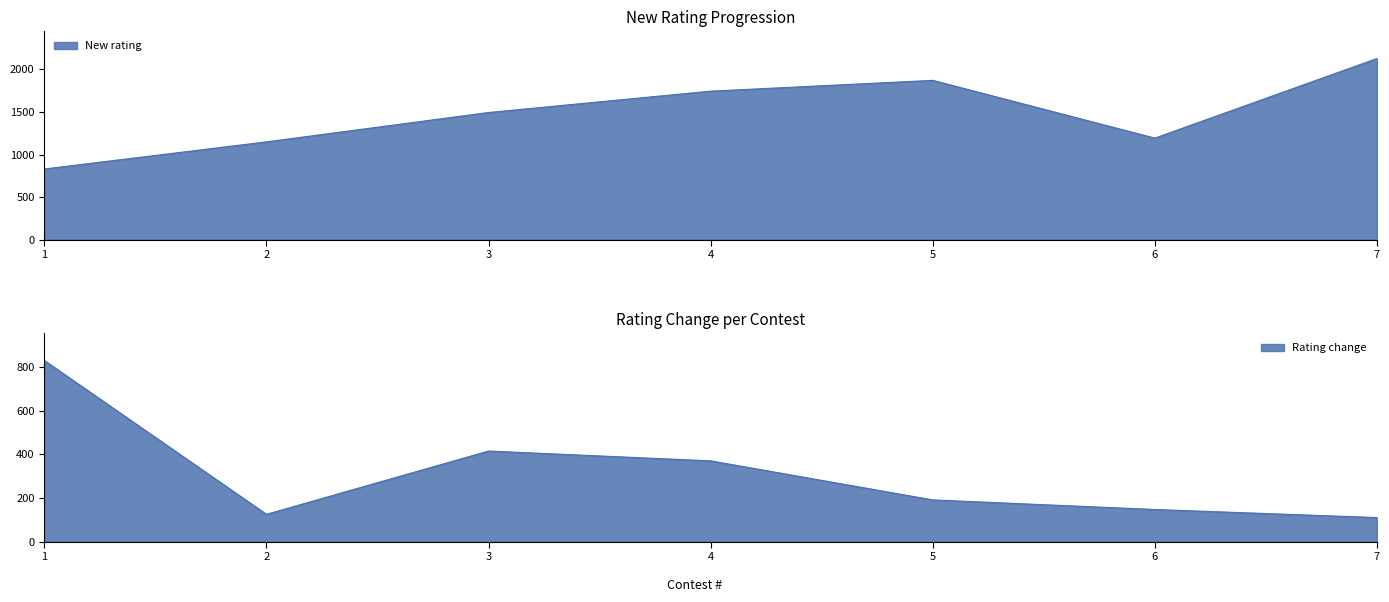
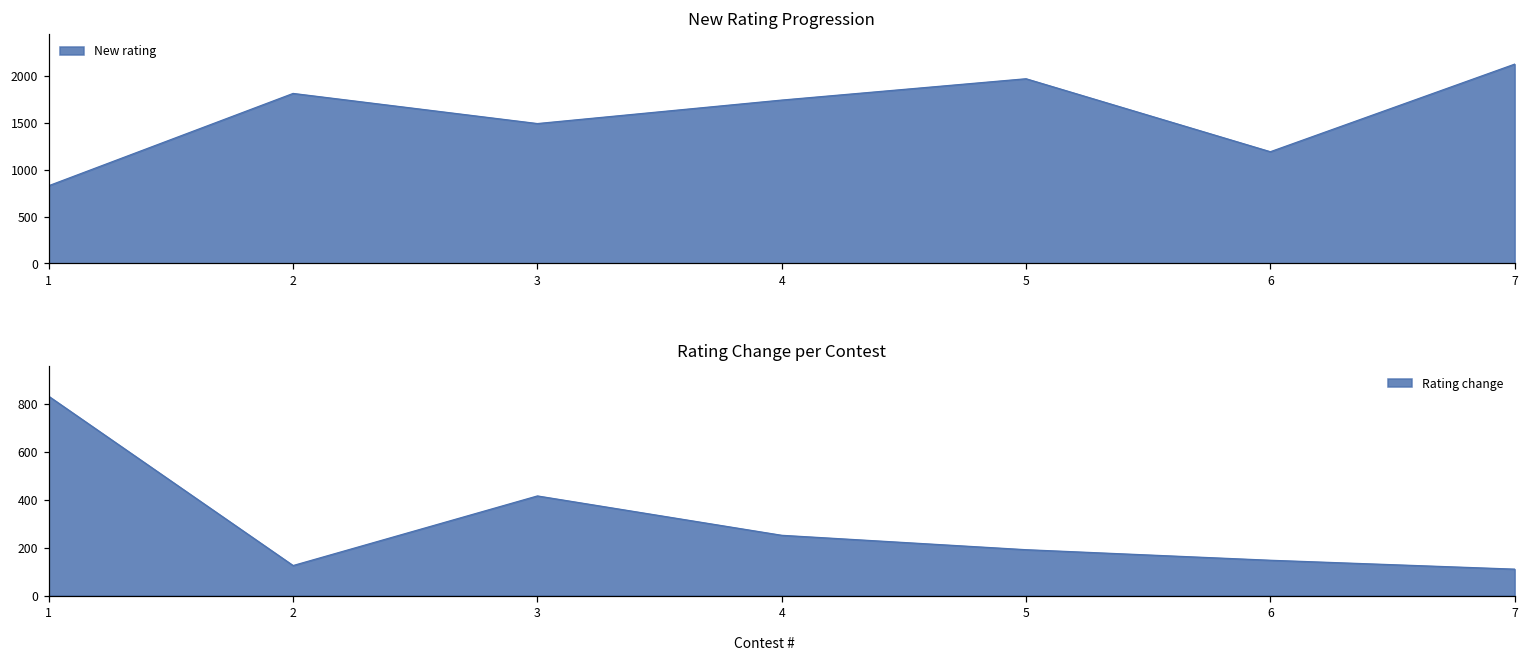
  {
    "New Rating Progression": {
      "1": 800,
-     "2": 1100,
+     "2": 1800,
      "3": 1500,
      "4": 1700,
-     "5": 1900,
+     "5": 2000,
      "6": 1200,
      "7": 2100
    },
    "Rating Change per Contest": {
      "1": 830,
      "2": 130,
      "3": 420,
-     "4": 370,
+     "4": 250,
      "5": 190,
      "6": 150,
      "7": 110
    }
  }
